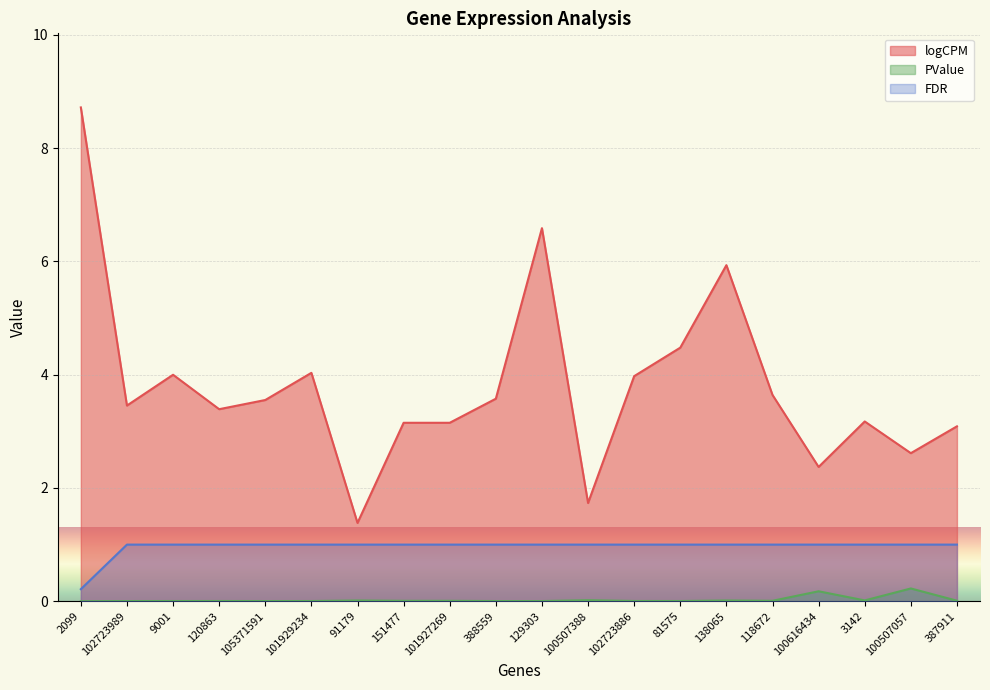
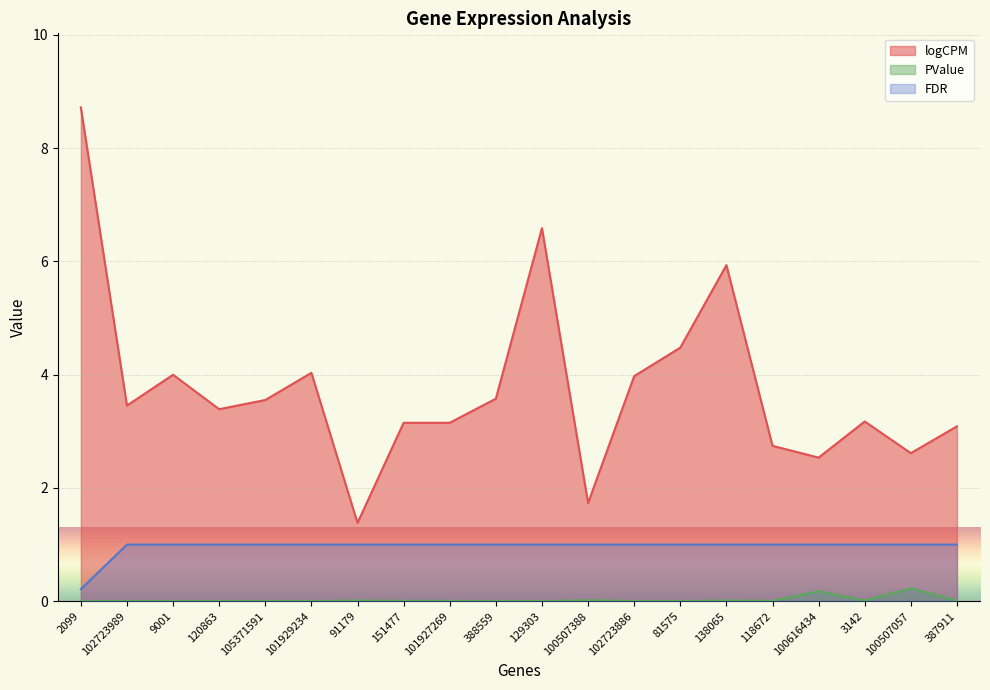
  {
    "logCPM": {
      "2099": 8.7,
      "102723989": 3.5,
      "9001": 4.0,
      "120863": 3.4,
      "105371591": 3.6,
      "101929234": 4.0,
      "91179": 1.4,
      "151477": 3.2,
      "101927269": 3.2,
      "388559": 3.6,
      "129303": 6.6,
      "100507388": 1.7,
      "102723886": 4.0,
      "81575": 4.5,
      "138065": 5.9,
-     "118672": 3.6,
-     "100616434": 2.4,
+     "118672": 2.7,
+     "100616434": 2.5,
      "3142": 3.2,
      "100507057": 2.6,
      "387911": 3.1
    },
    "PValue": {
      "2099": 0.0,
      "102723989": 0.0,
      "9001": 0.0,
      "120863": 0.0,
      "105371591": 0.0,
      "101929234": 0.0,
      "91179": 0.0,
      "151477": 0.0,
      "101927269": 0.0,
      "388559": 0.0,
      "129303": 0.0,
      "100507388": 0.0,
      "102723886": 0.0,
      "81575": 0.0,
      "138065": 0.0,
      "118672": 0.0,
      "100616434": 0.2,
      "3142": 0.0,
      "100507057": 0.2,
      "387911": 0.0
    },
    "FDR": {
      "2099": 0.2,
      "102723989": 1.0,
      "9001": 1.0,
      "120863": 1.0,
      "105371591": 1.0,
      "101929234": 1.0,
      "91179": 1.0,
      "151477": 1.0,
      "101927269": 1.0,
      "388559": 1.0,
      "129303": 1.0,
      "100507388": 1.0,
      "102723886": 1.0,
      "81575": 1.0,
      "138065": 1.0,
      "118672": 1.0,
      "100616434": 1.0,
      "3142": 1.0,
      "100507057": 1.0,
      "387911": 1.0
    }
  }
